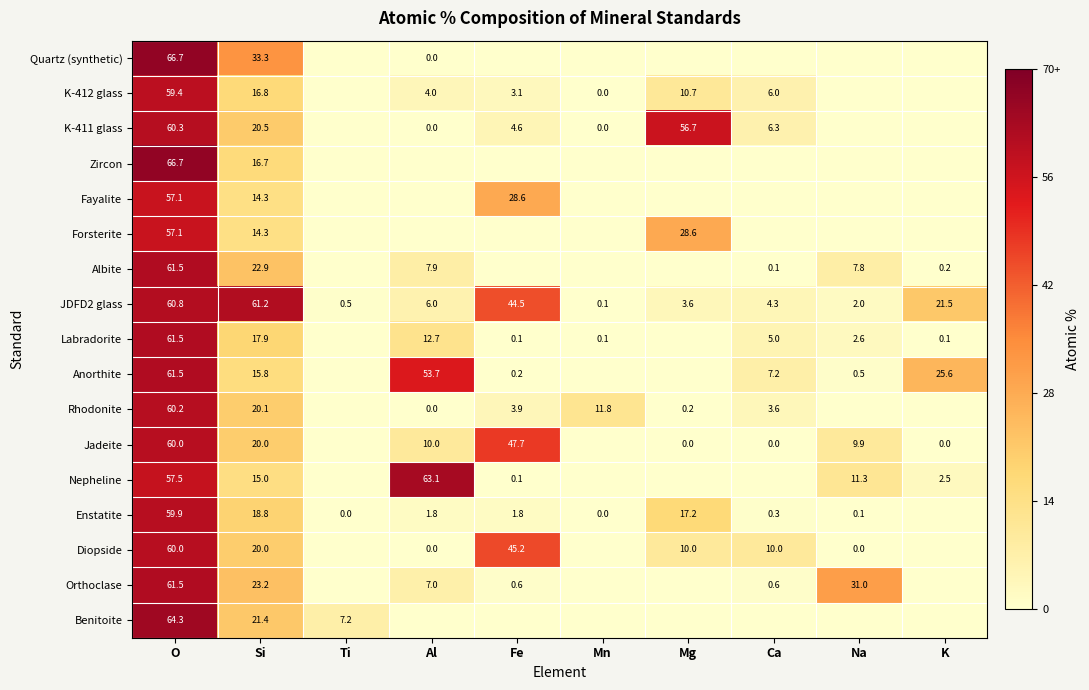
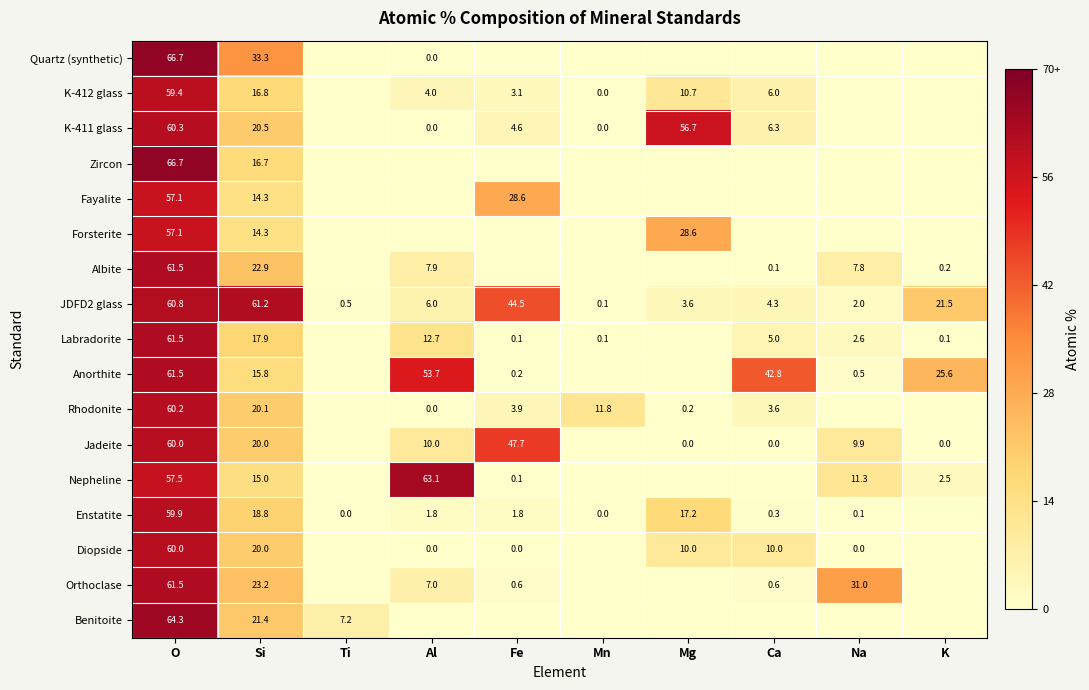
  {
    "Quartz (synthetic)": {
      "O": 66.7,
      "Si": 33.3,
      "Al": 0.0
    },
    "K-412 glass": {
      "O": 59.4,
      "Si": 16.8,
      "Al": 4.0,
      "Fe": 3.1,
      "Mn": 0.0,
      "Mg": 10.7,
      "Ca": 6.0
    },
    "K-411 glass": {
      "O": 60.3,
      "Si": 20.5,
      "Al": 0.0,
      "Fe": 4.6,
      "Mn": 0.0,
      "Mg": 56.7,
      "Ca": 6.3
    },
    "Zircon": {
      "O": 66.7,
      "Si": 16.7
    },
    "Fayalite": {
      "O": 57.1,
      "Si": 14.3,
      "Fe": 28.6
    },
    "Forsterite": {
      "O": 57.1,
      "Si": 14.3,
      "Mg": 28.6
    },
    "Albite": {
      "O": 61.5,
      "Si": 22.9,
      "Al": 7.9,
      "Ca": 0.1,
      "Na": 7.8,
      "K": 0.2
    },
    "JDFD2 glass": {
      "O": 60.8,
      "Si": 61.2,
      "Ti": 0.5,
      "Al": 6.0,
      "Fe": 44.5,
      "Mn": 0.1,
      "Mg": 3.6,
      "Ca": 4.3,
      "Na": 2.0,
      "K": 21.5
    },
    "Labradorite": {
      "O": 61.5,
      "Si": 17.9,
      "Al": 12.7,
      "Fe": 0.1,
      "Mn": 0.1,
      "Ca": 5.0,
      "Na": 2.6,
      "K": 0.1
    },
    "Anorthite": {
      "O": 61.5,
      "Si": 15.8,
      "Al": 53.7,
      "Fe": 0.2,
-     "Ca": 7.2,
+     "Ca": 42.8,
      "Na": 0.5,
      "K": 25.6
    },
    "Rhodonite": {
      "O": 60.2,
      "Si": 20.1,
      "Al": 0.0,
      "Fe": 3.9,
      "Mn": 11.8,
      "Mg": 0.2,
      "Ca": 3.6
    },
    "Jadeite": {
      "O": 60.0,
      "Si": 20.0,
      "Al": 10.0,
      "Fe": 47.7,
      "Mg": 0.0,
      "Ca": 0.0,
      "Na": 9.9,
      "K": 0.0
    },
    "Nepheline": {
      "O": 57.5,
      "Si": 15.0,
      "Al": 63.1,
      "Fe": 0.1,
      "Na": 11.3,
      "K": 2.5
    },
    "Enstatite": {
      "O": 59.9,
      "Si": 18.8,
      "Ti": 0.0,
      "Al": 1.8,
      "Fe": 1.8,
      "Mn": 0.0,
      "Mg": 17.2,
      "Ca": 0.3,
      "Na": 0.1
    },
    "Diopside": {
      "O": 60.0,
      "Si": 20.0,
      "Al": 0.0,
-     "Fe": 45.2,
+     "Fe": 0.0,
      "Mg": 10.0,
      "Ca": 10.0,
      "Na": 0.0
    },
    "Orthoclase": {
      "O": 61.5,
      "Si": 23.2,
      "Al": 7.0,
      "Fe": 0.6,
      "Ca": 0.6,
      "Na": 31.0
    },
    "Benitoite": {
      "O": 64.3,
      "Si": 21.4,
      "Ti": 7.2
    }
  }
